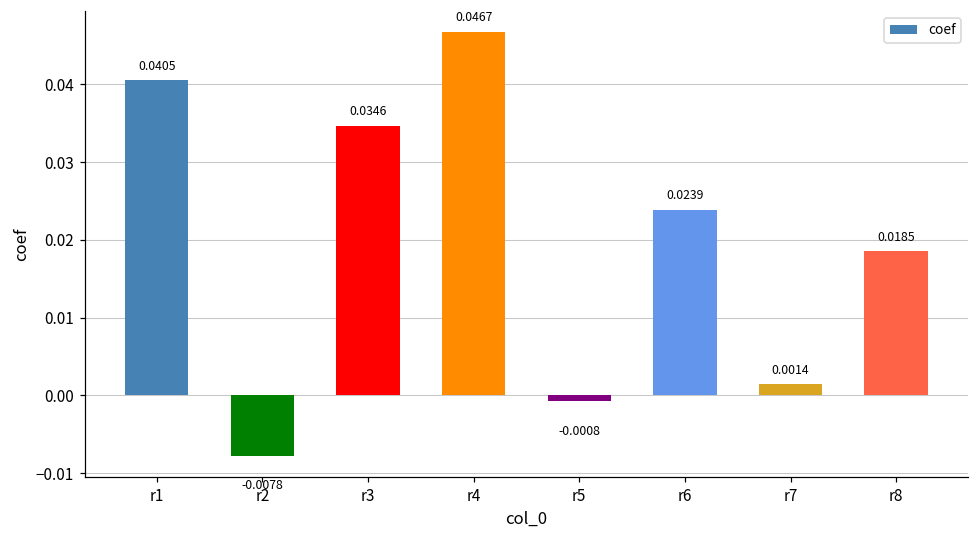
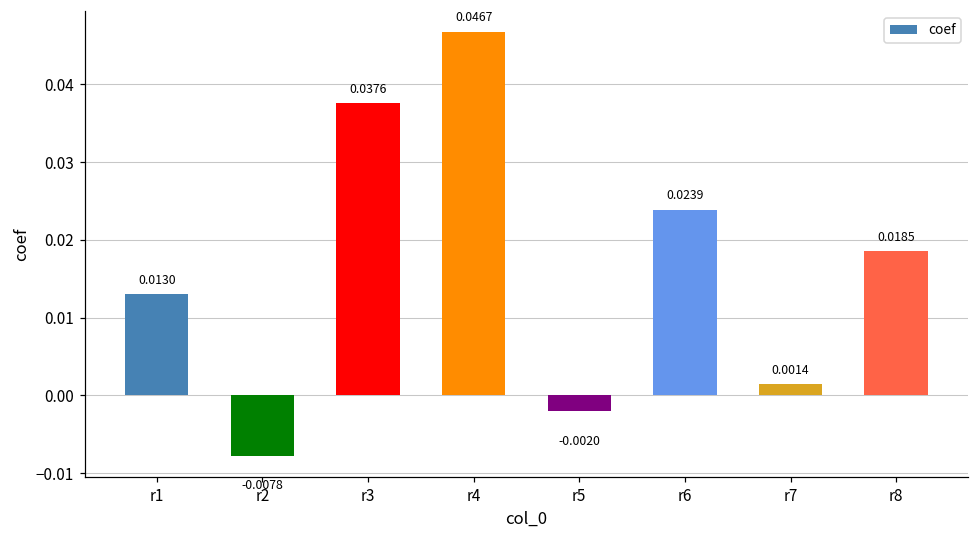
  {
-   "r1": 0.0405,
+   "r1": 0.0130,
    "r2": -0.0078,
-   "r3": 0.0346,
+   "r3": 0.0376,
    "r4": 0.0467,
-   "r5": -0.0008,
+   "r5": -0.0020,
    "r6": 0.0239,
    "r7": 0.0014,
    "r8": 0.0185
  }
